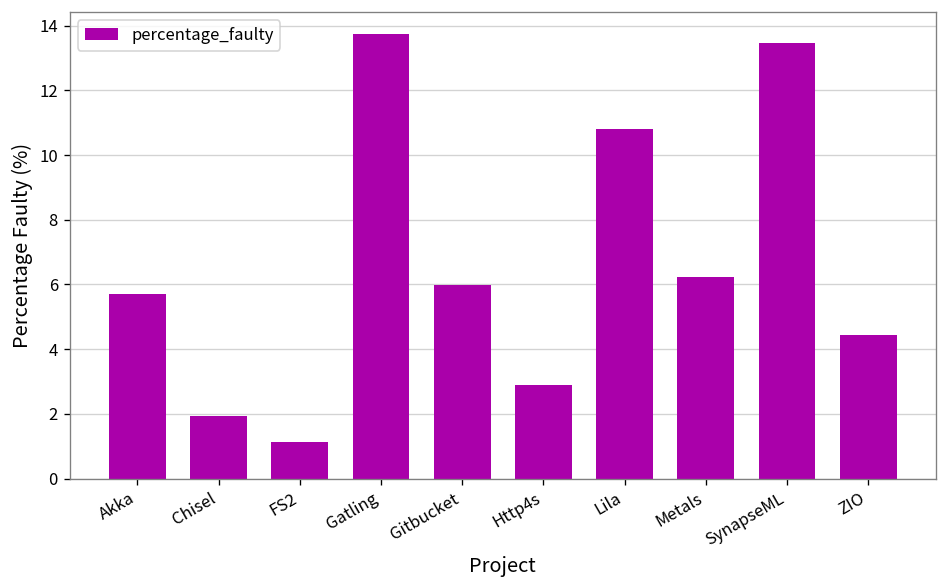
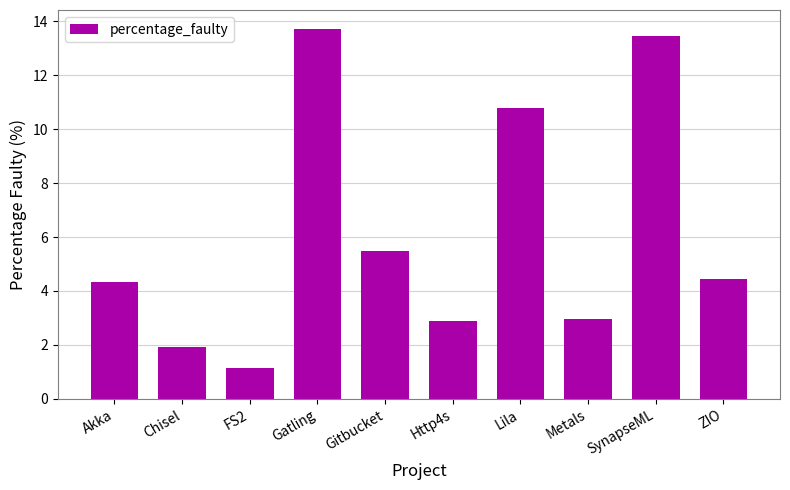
  {
-   "Akka": 5.7,
+   "Akka": 4.3,
    "Chisel": 1.9,
    "FS2": 1.1,
    "Gatling": 13.7,
-   "Gitbucket": 6.0,
+   "Gitbucket": 5.5,
    "Http4s": 2.9,
    "Lila": 10.8,
-   "Metals": 6.2,
+   "Metals": 3.0,
    "SynapseML": 13.4,
    "ZIO": 4.4
  }
